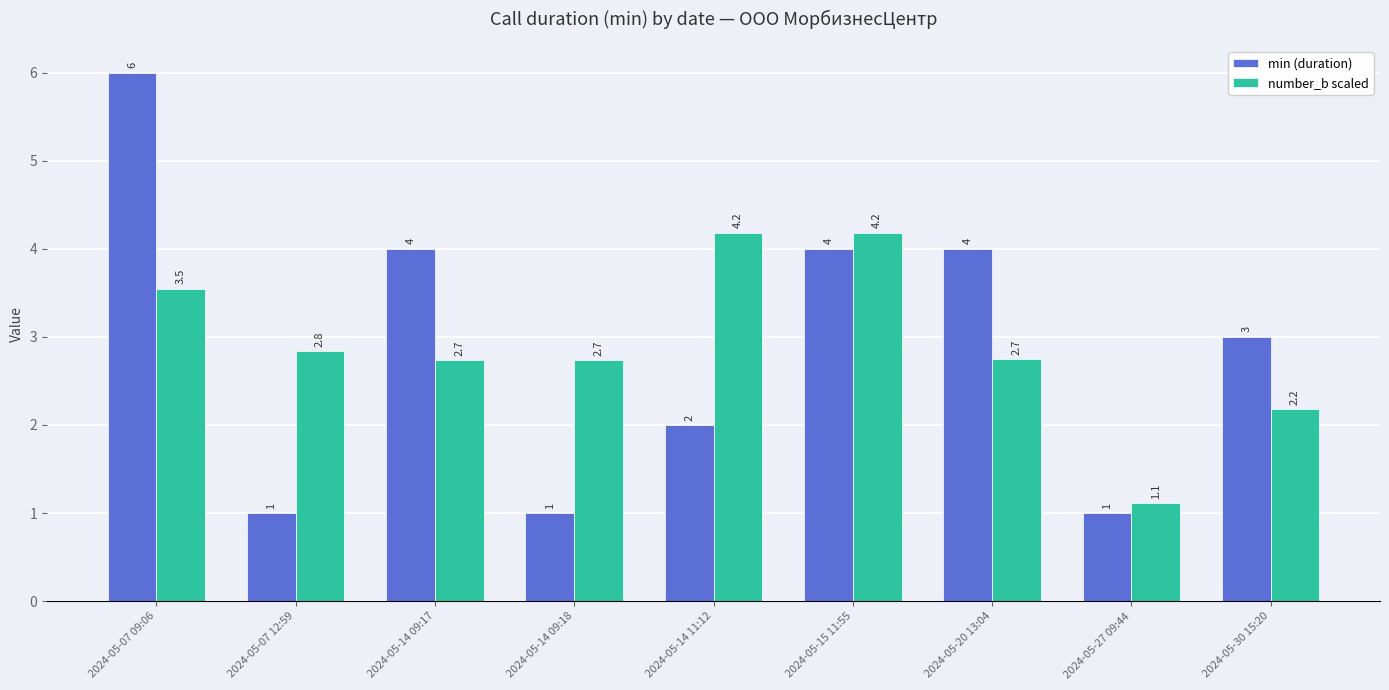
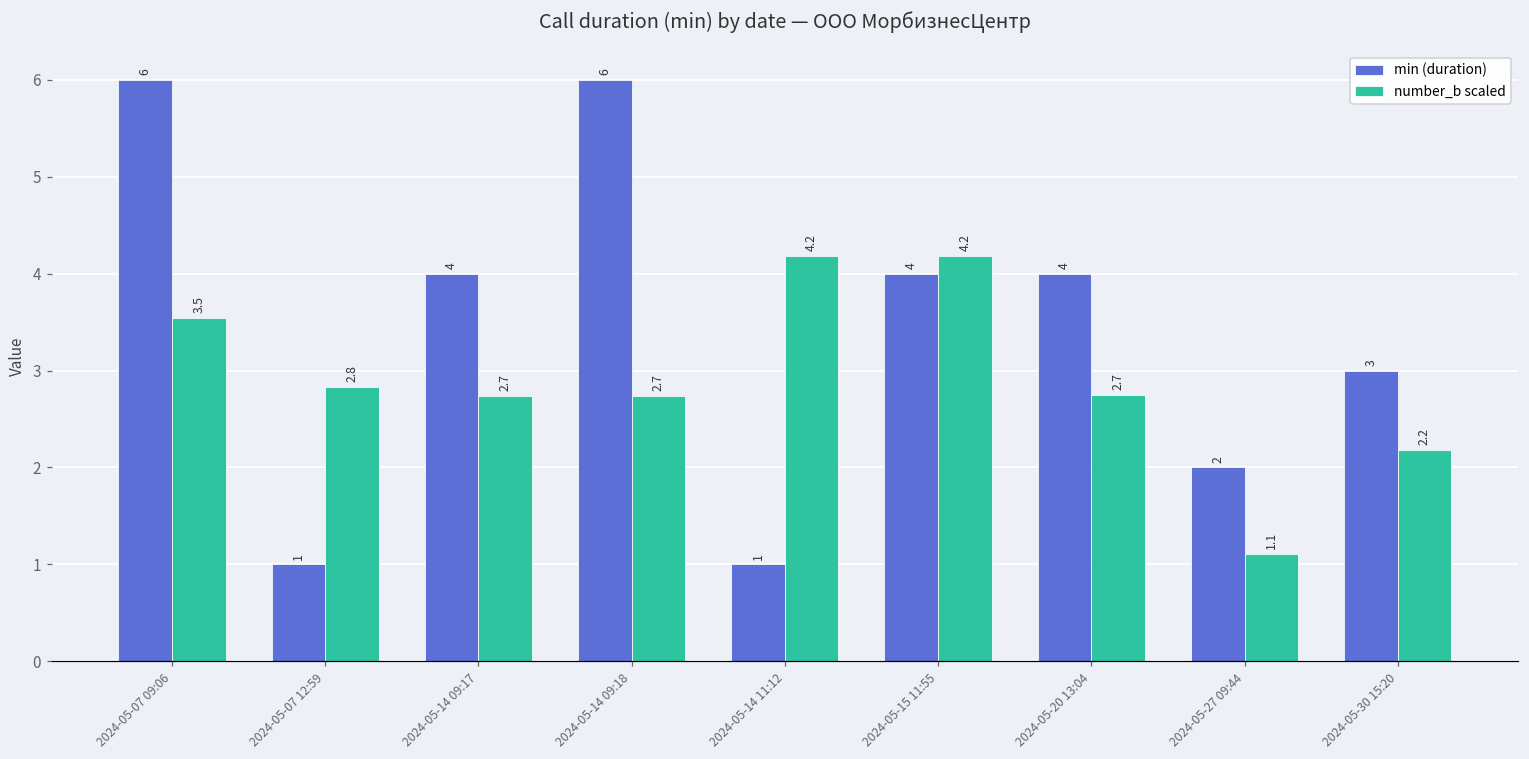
  {
    "min (duration)": {
      "2024-05-07 09:06": 6,
      "2024-05-07 12:59": 1,
      "2024-05-14 09:17": 4,
-     "2024-05-14 09:18": 1,
-     "2024-05-14 11:12": 2,
+     "2024-05-14 09:18": 6,
+     "2024-05-14 11:12": 1,
      "2024-05-15 11:55": 4,
      "2024-05-20 13:04": 4,
-     "2024-05-27 09:44": 1,
+     "2024-05-27 09:44": 2,
      "2024-05-30 15:20": 3
    },
    "number_b scaled": {
      "2024-05-07 09:06": 3.5,
      "2024-05-07 12:59": 2.8,
      "2024-05-14 09:17": 2.7,
      "2024-05-14 09:18": 2.7,
      "2024-05-14 11:12": 4.2,
      "2024-05-15 11:55": 4.2,
      "2024-05-20 13:04": 2.7,
      "2024-05-27 09:44": 1.1,
      "2024-05-30 15:20": 2.2
    }
  }
